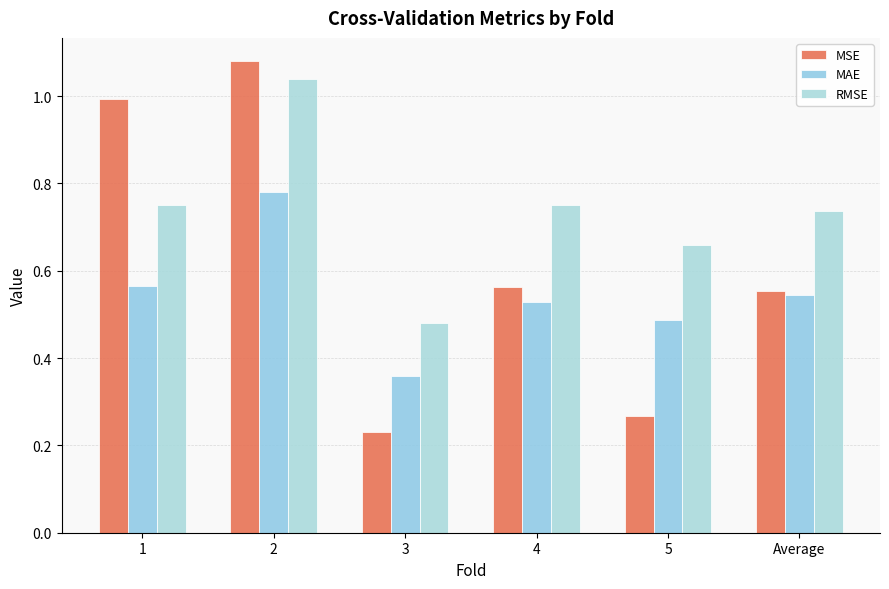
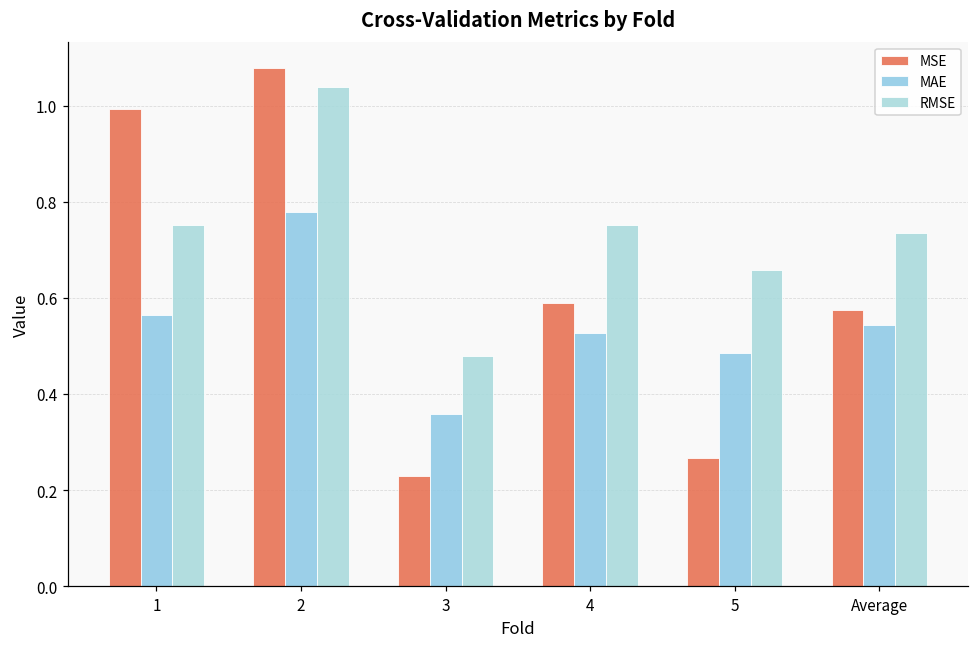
  {
    "MSE": {
      "1": 0.99,
      "2": 1.08,
      "3": 0.23,
-     "4": 0.56,
+     "4": 0.59,
      "5": 0.27,
-     "Average": 0.55
+     "Average": 0.57
    }
  }
